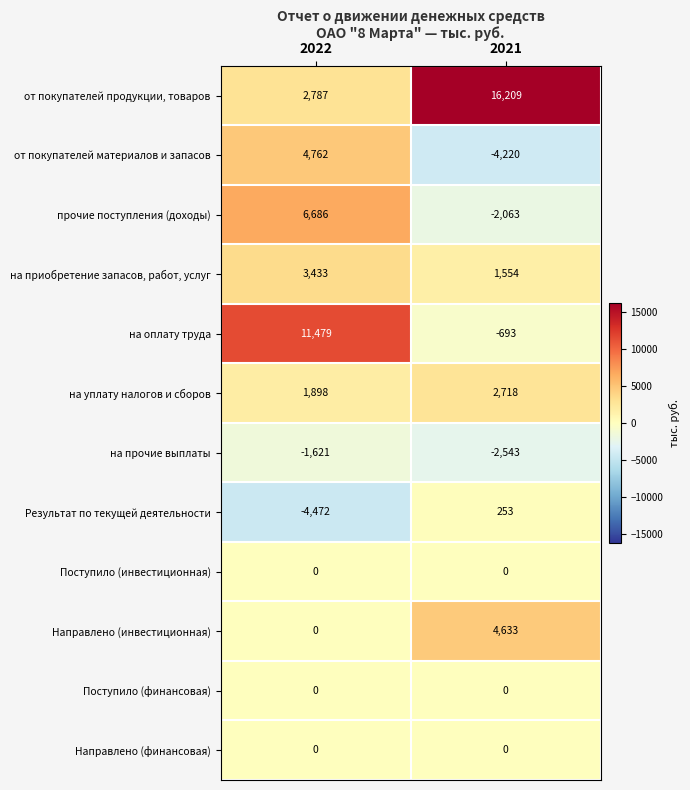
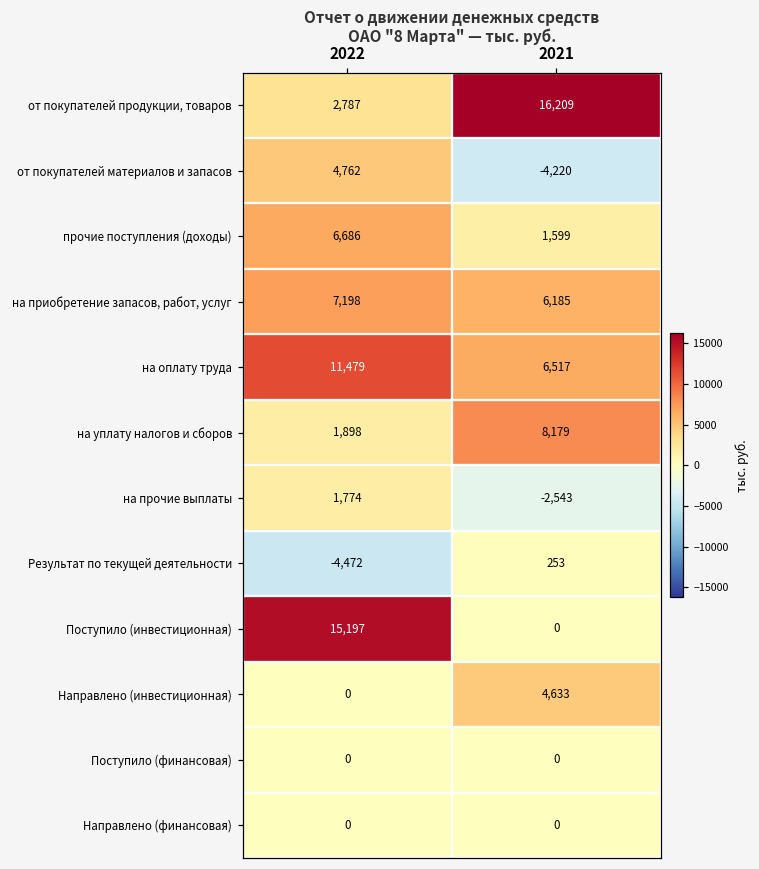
  {
    "от покупателей продукции, товаров": {
      "2022": "2,787",
      "2021": "16,209"
    },
    "от покупателей материалов и запасов": {
      "2022": "4,762",
      "2021": "-4,220"
    },
    "прочие поступления (доходы)": {
      "2022": "6,686",
-     "2021": "-2,063"
+     "2021": "1,599"
    },
    "на приобретение запасов, работ, услуг": {
-     "2022": "3,433",
-     "2021": "1,554"
+     "2022": "7,198",
+     "2021": "6,185"
    },
    "на оплату труда": {
      "2022": "11,479",
-     "2021": "-693"
+     "2021": "6,517"
    },
    "на уплату налогов и сборов": {
      "2022": "1,898",
-     "2021": "2,718"
+     "2021": "8,179"
    },
    "на прочие выплаты": {
-     "2022": "-1,621",
+     "2022": "1,774",
      "2021": "-2,543"
    },
    "Результат по текущей деятельности": {
      "2022": "-4,472",
      "2021": "253"
    },
    "Поступило (инвестиционная)": {
-     "2022": "0",
+     "2022": "15,197",
      "2021": "0"
    },
    "Направлено (инвестиционная)": {
      "2022": "0",
      "2021": "4,633"
    },
    "Поступило (финансовая)": {
      "2022": "0",
      "2021": "0"
    },
    "Направлено (финансовая)": {
      "2022": "0",
      "2021": "0"
    }
  }
